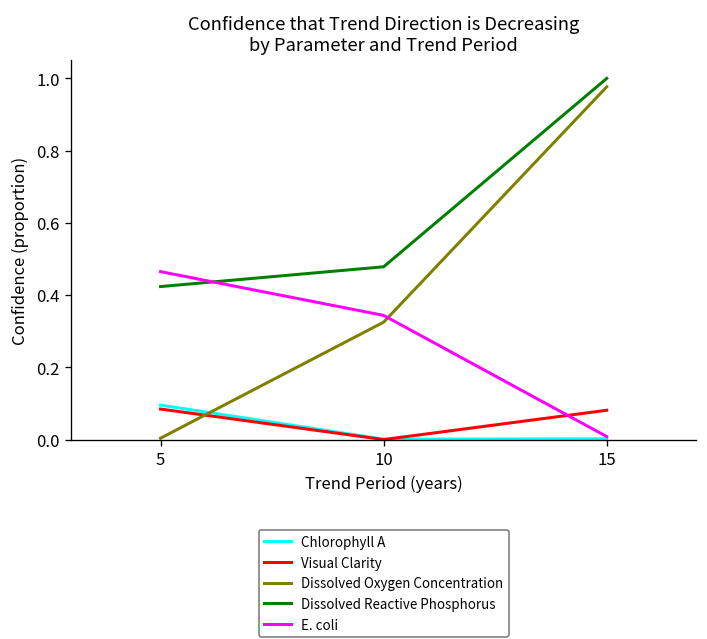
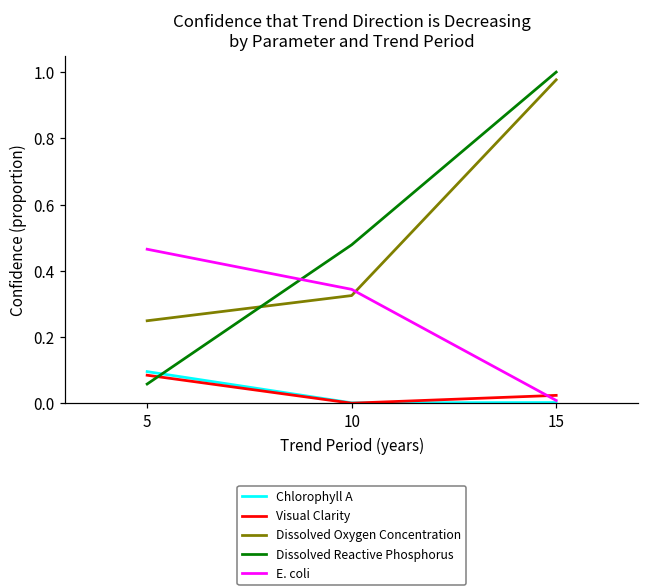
  {
    "Chlorophyll A": {
      "5": 0.10
    },
    "Visual Clarity": {
      "5": 0.08,
-     "15": 0.08
+     "15": 0.02
    },
    "Dissolved Oxygen Concentration": {
-     "5": 0.00,
+     "5": 0.25,
      "10": 0.33,
      "15": 0.98
    },
    "Dissolved Reactive Phosphorus": {
-     "5": 0.42,
+     "5": 0.06,
      "10": 0.48,
      "15": 1.00
    },
    "E. coli": {
      "5": 0.46,
      "10": 0.34
    }
  }
